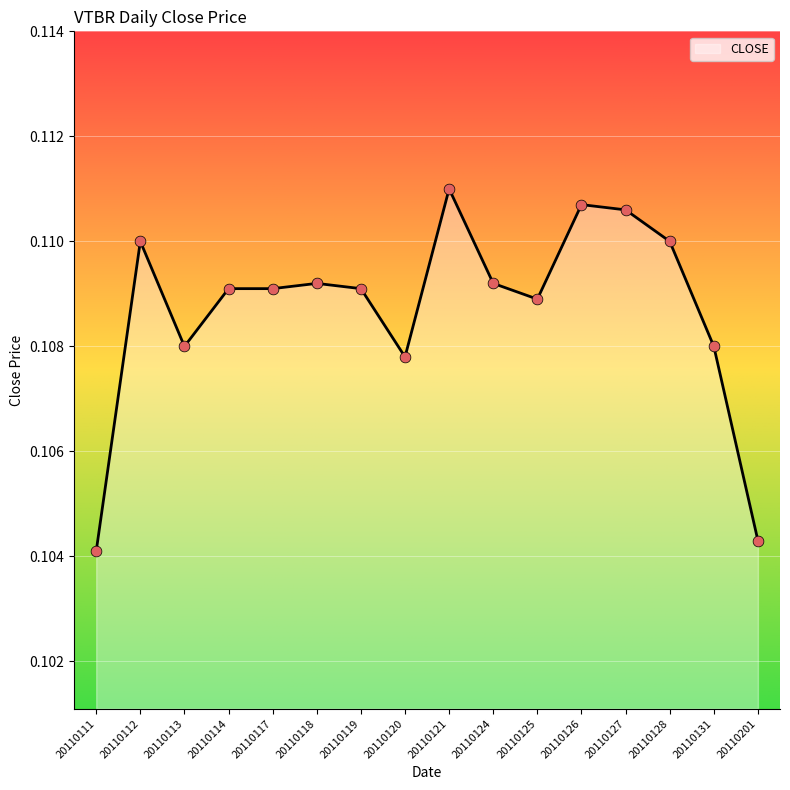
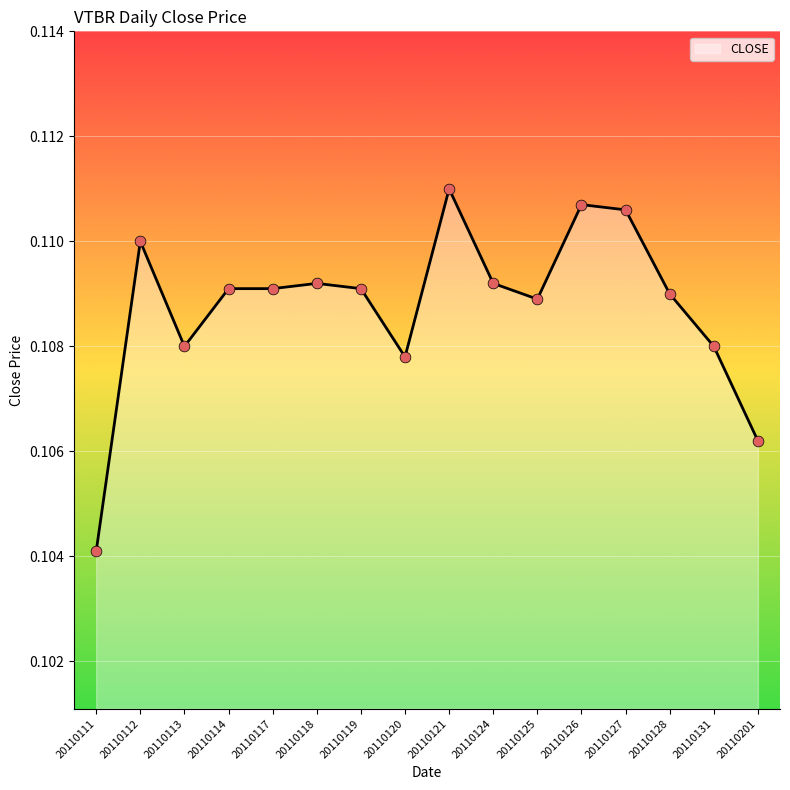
  {
    "20110111": 0.1041,
    "20110112": 0.1100,
    "20110113": 0.1080,
    "20110114": 0.1091,
    "20110117": 0.1091,
    "20110118": 0.1092,
    "20110119": 0.1091,
    "20110120": 0.1078,
    "20110121": 0.1110,
    "20110124": 0.1092,
    "20110125": 0.1089,
    "20110126": 0.1107,
    "20110127": 0.1106,
-   "20110128": 0.110,
+   "20110128": 0.109,
    "20110131": 0.1080,
-   "20110201": 0.1043
+   "20110201": 0.1062
  }
